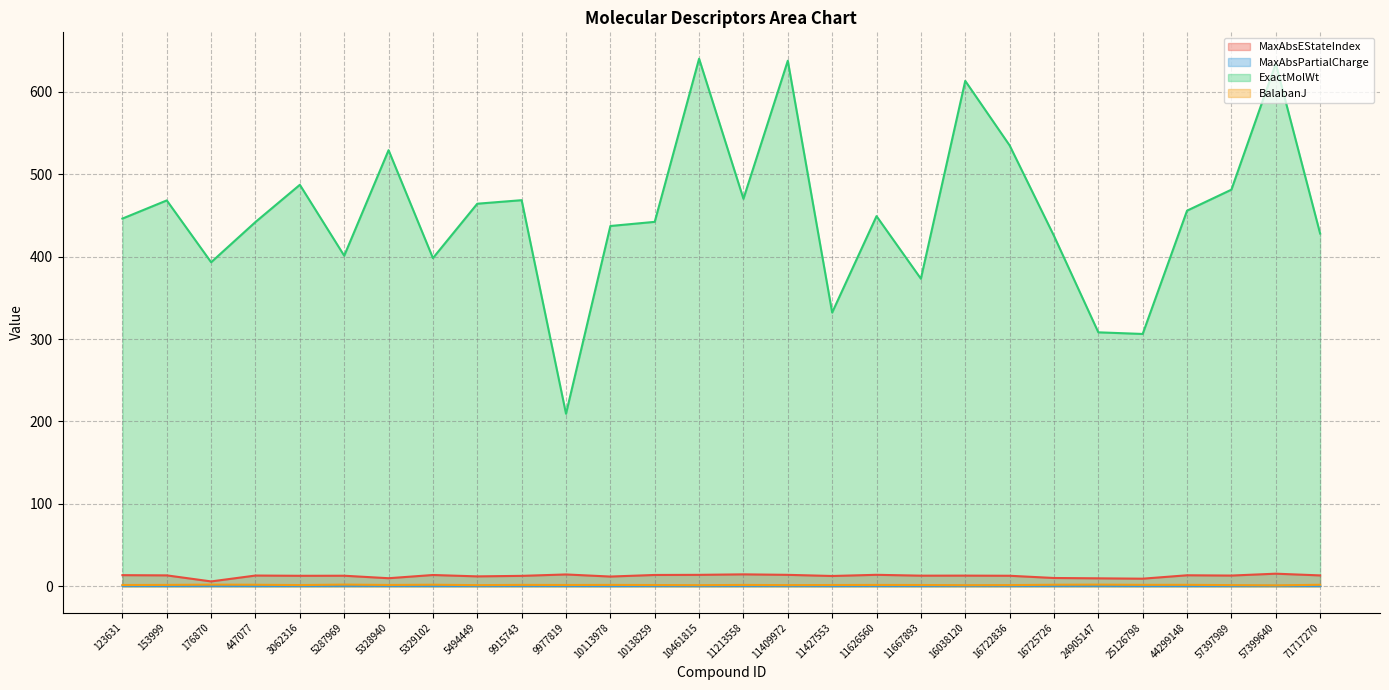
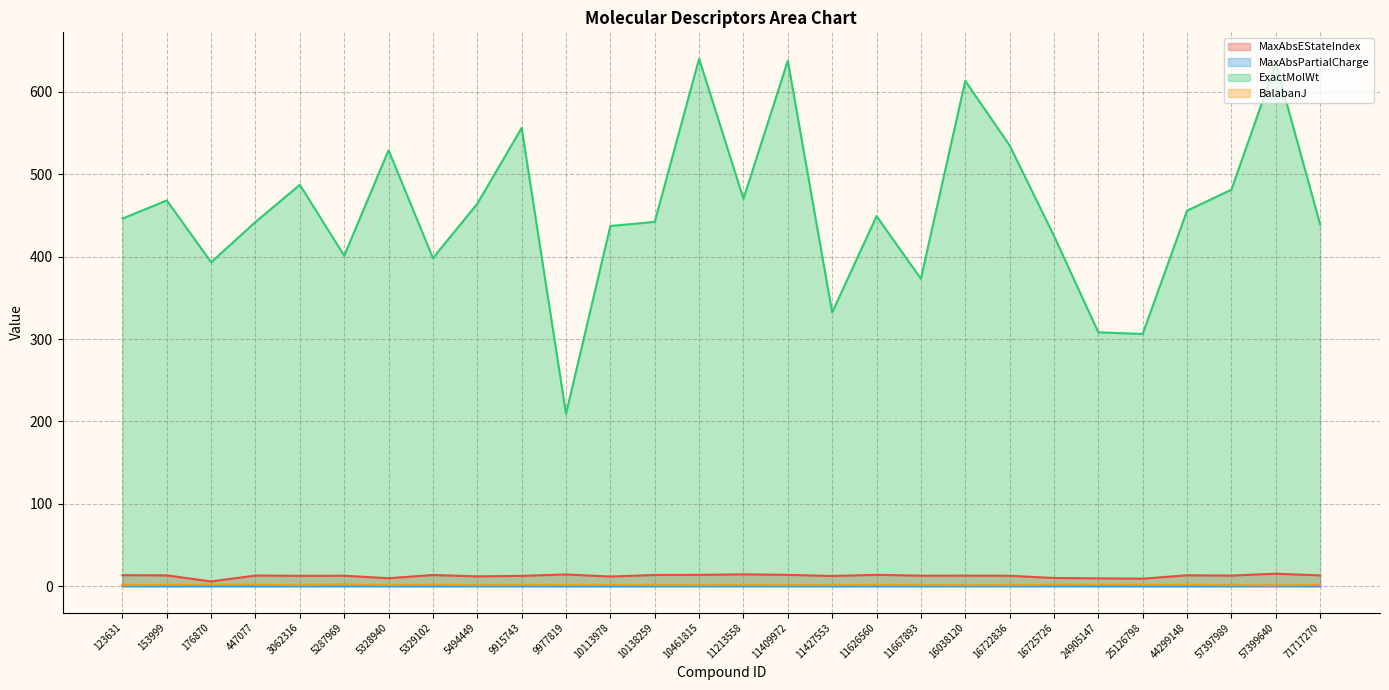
  {
    "ExactMolWt": {
      "123631": 450,
      "153999": 470,
      "176870": 390,
      "447077": 440,
      "3062316": 490,
      "5287969": 400,
      "5328940": 530,
      "5329102": 400,
      "5494449": 460,
-     "9915743": 470,
+     "9915743": 560,
      "9977819": 210,
      "10113978": 440,
      "10138259": 440,
      "10461815": 640,
      "11213558": 470,
      "11409972": 640,
      "11427553": 330,
      "11626560": 450,
      "11667893": 370,
      "16038120": 610,
      "16722836": 530,
      "16725726": 430,
      "24905147": 310,
      "25126798": 310,
      "44299148": 460,
      "57397989": 480,
-     "71717270": 430
+     "71717270": 440
    }
  }
